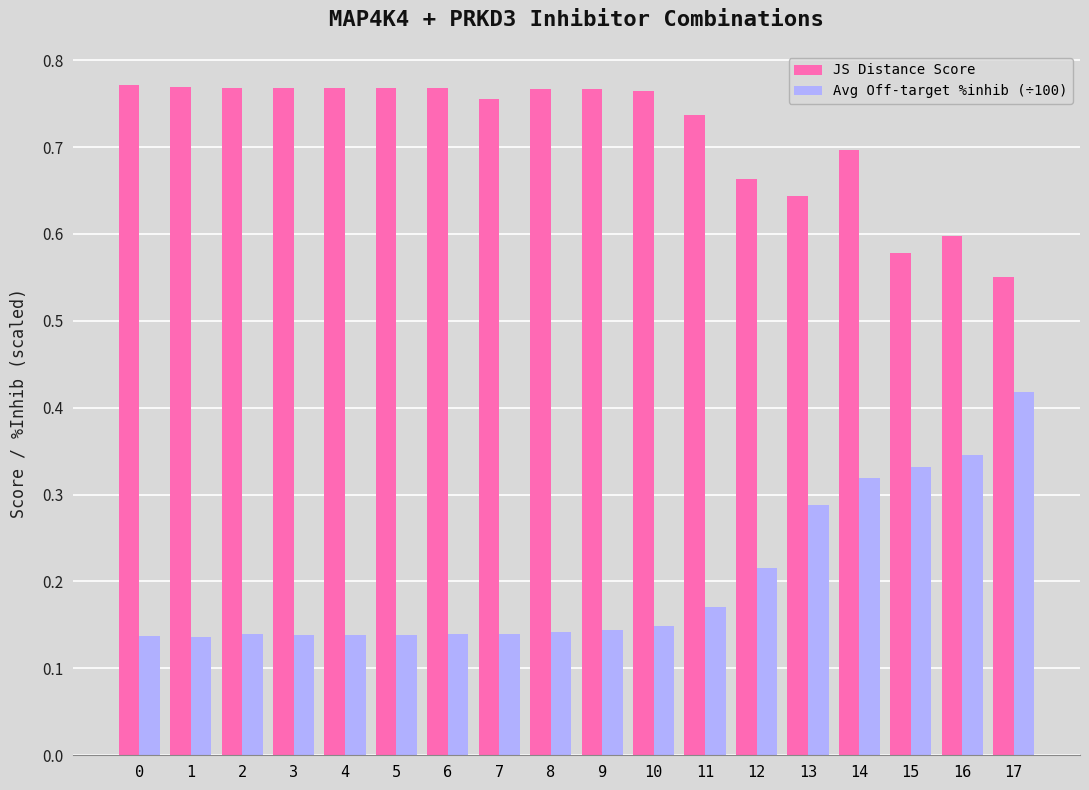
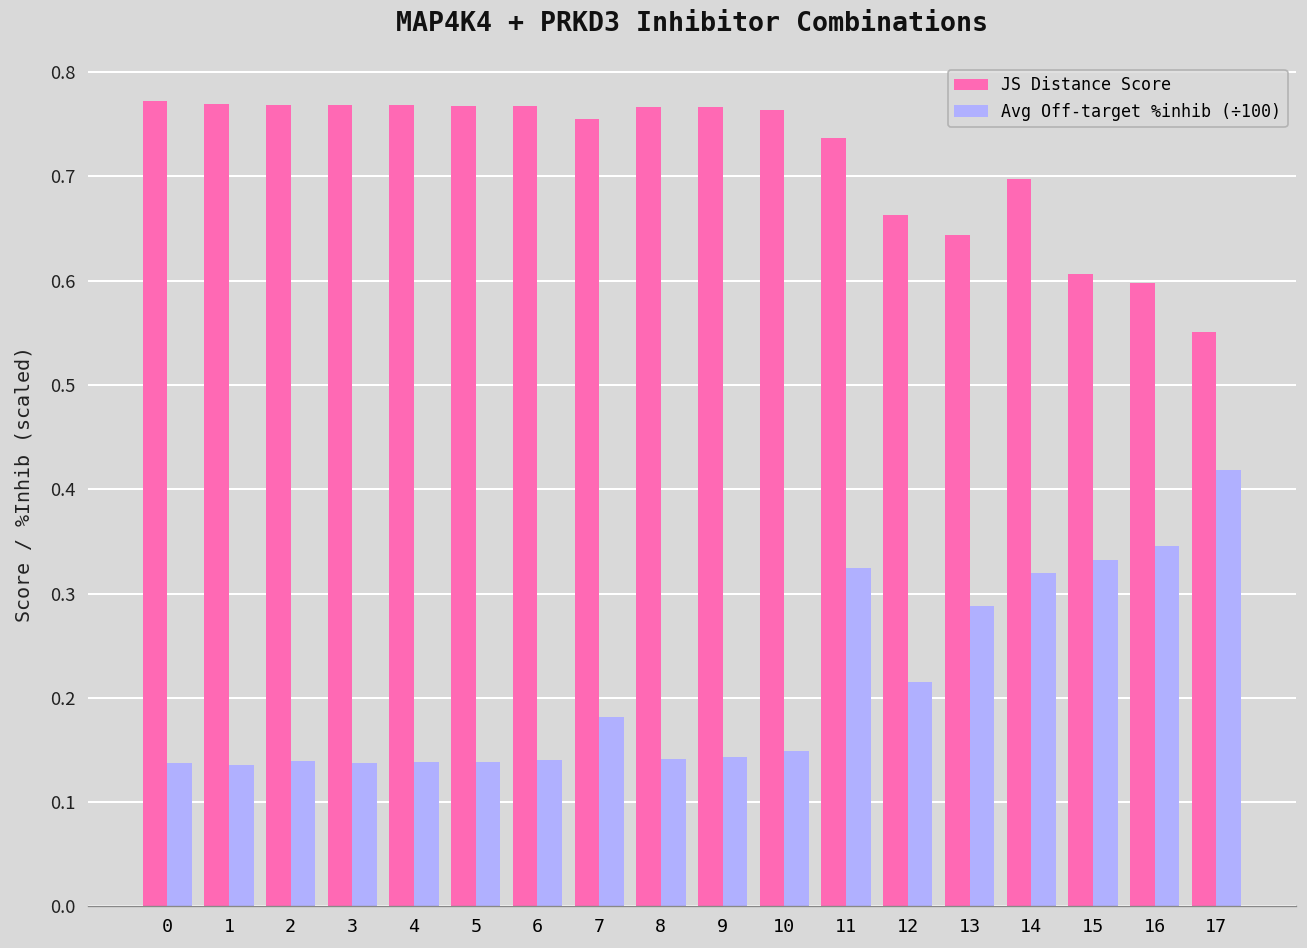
  {
    "JS Distance Score": {
      "0": 0.77,
      "1": 0.77,
      "2": 0.77,
      "3": 0.77,
      "4": 0.77,
      "5": 0.77,
      "6": 0.77,
      "7": 0.76,
      "8": 0.77,
      "9": 0.77,
      "10": 0.76,
      "11": 0.74,
      "12": 0.66,
      "13": 0.64,
      "14": 0.70,
-     "15": 0.58,
+     "15": 0.61,
      "16": 0.60,
      "17": 0.55
    },
    "Avg Off-target %inhib (÷100)": {
      "0": 0.14,
      "1": 0.14,
      "2": 0.14,
      "3": 0.14,
      "4": 0.14,
      "5": 0.14,
      "6": 0.14,
-     "7": 0.14,
+     "7": 0.18,
      "8": 0.14,
      "9": 0.14,
      "10": 0.15,
-     "11": 0.17,
+     "11": 0.32,
      "12": 0.22,
      "13": 0.29,
      "14": 0.32,
      "15": 0.33,
      "16": 0.35,
      "17": 0.42
    }
  }
